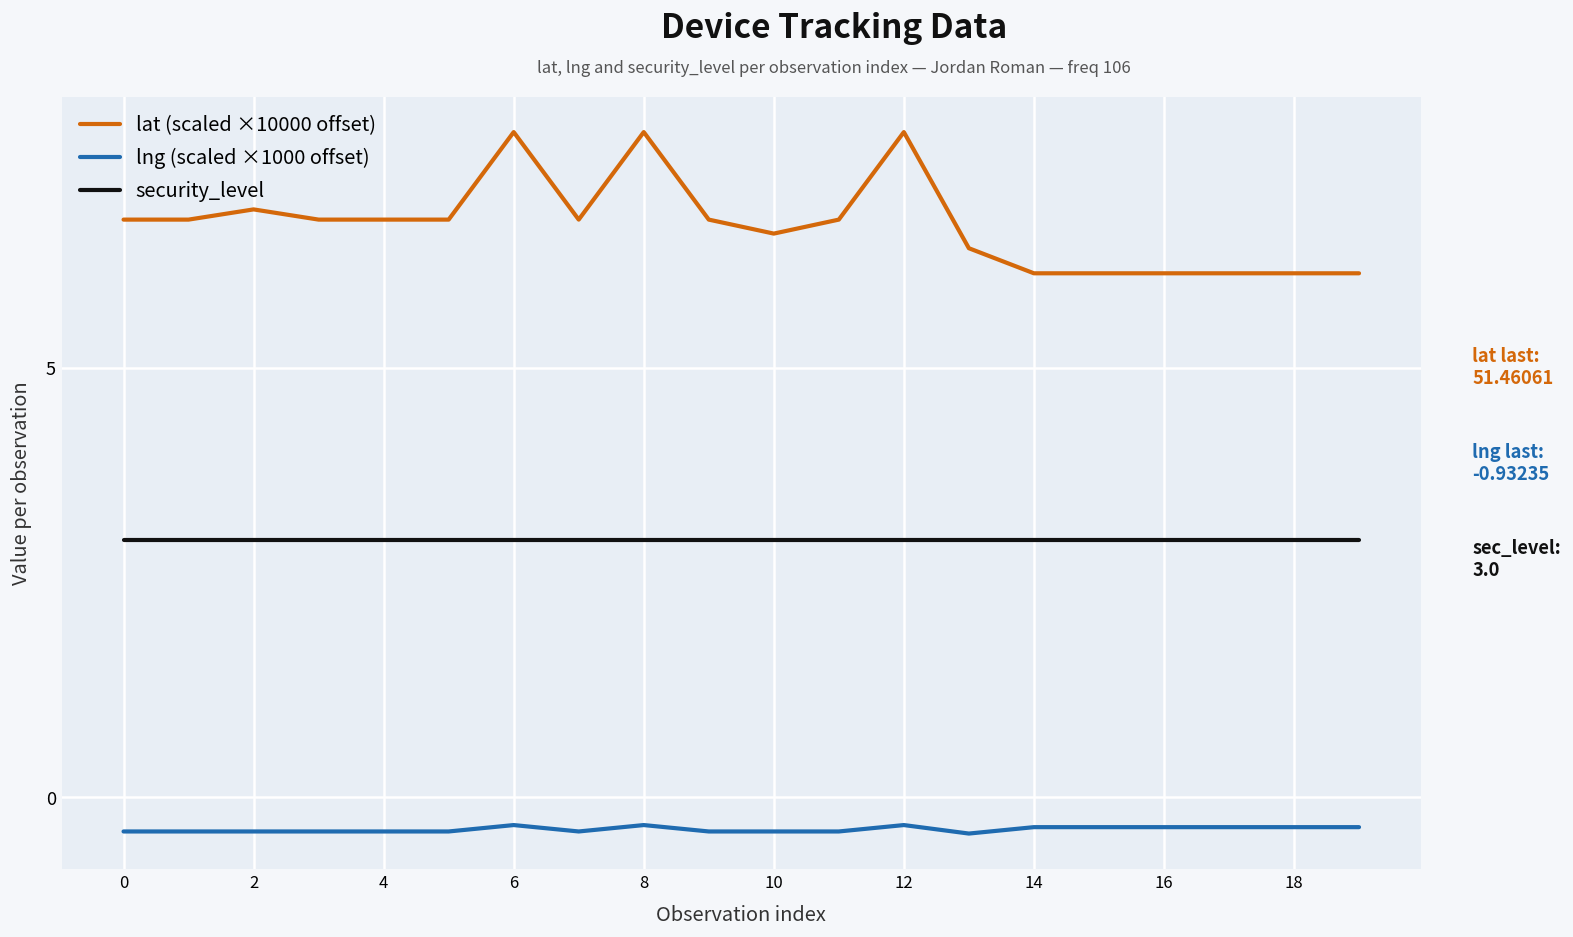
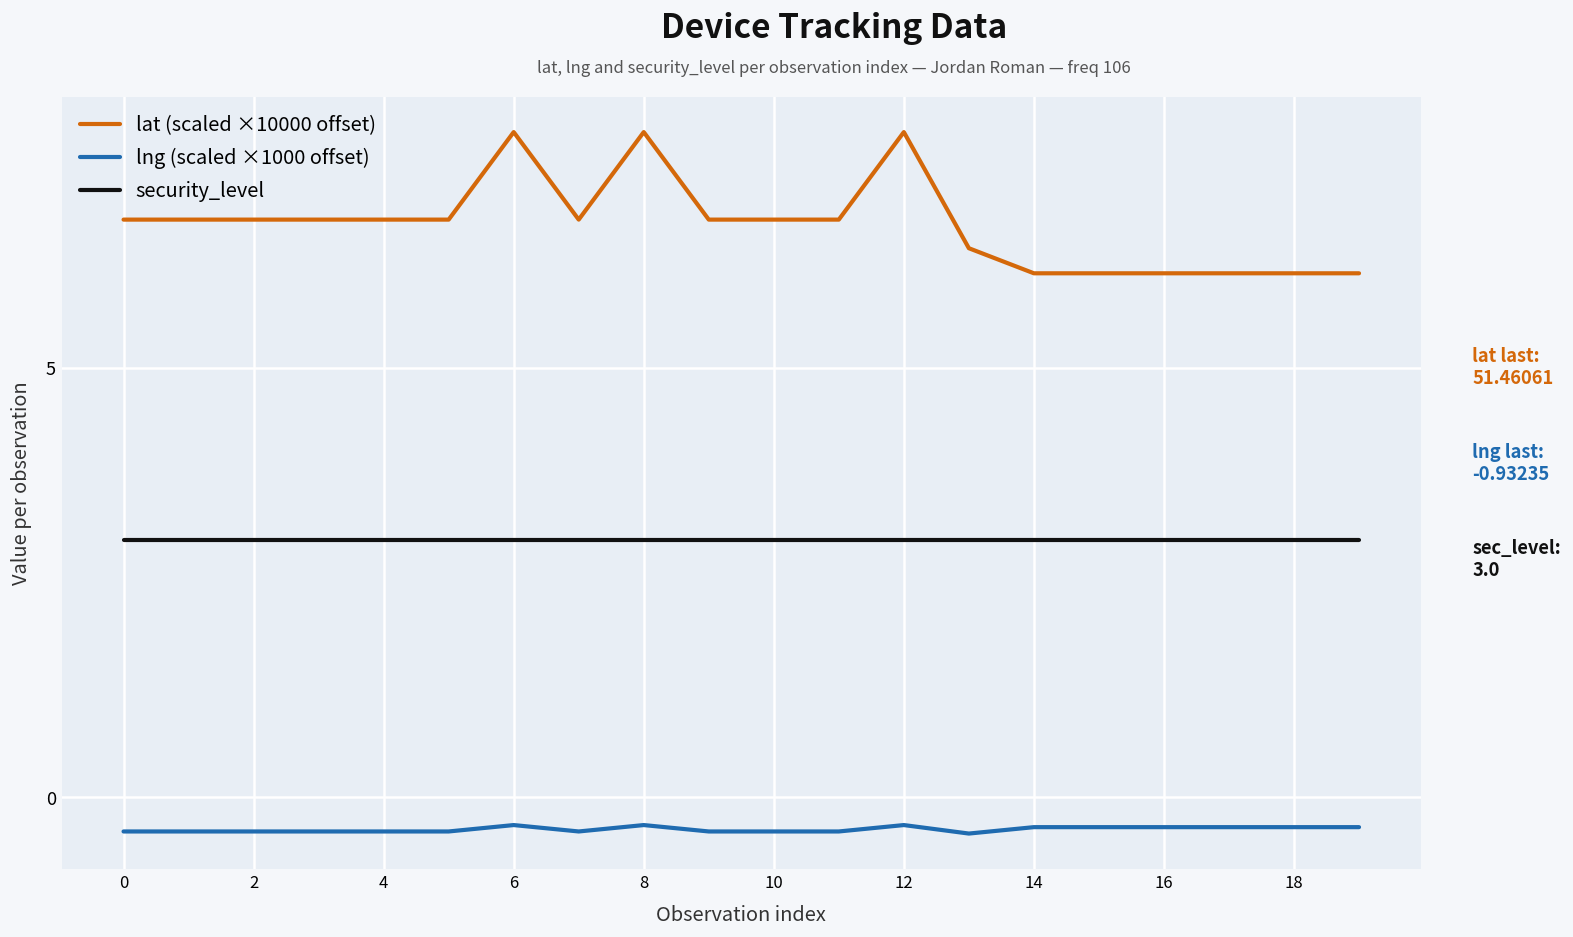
  {
    "lat (scaled ×10000 offset)": {
      "0": 6.7,
-     "2": 6.8,
+     "2": 6.7,
      "4": 6.7,
      "6": 7.7,
      "8": 7.7,
-     "10": 6.6,
+     "10": 6.7,
      "12": 7.7,
      "14": 6.1,
      "16": 6.1,
      "18": 6.1
    },
    "lng (scaled ×1000 offset)": {
      "0": -0.4,
      "2": -0.4,
      "4": -0.4,
      "6": -0.3,
      "8": -0.3,
      "10": -0.4,
      "12": -0.3,
      "14": -0.3,
      "16": -0.3,
      "18": -0.3
    },
    "security_level": {
      "0": 3.0,
      "2": 3.0,
      "4": 3.0,
      "6": 3.0,
      "8": 3.0,
      "10": 3.0,
      "12": 3.0,
      "14": 3.0,
      "16": 3.0,
      "18": 3.0
    }
  }
